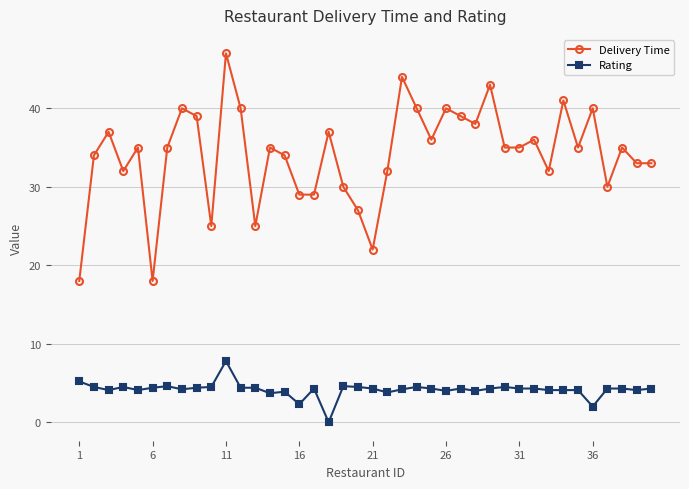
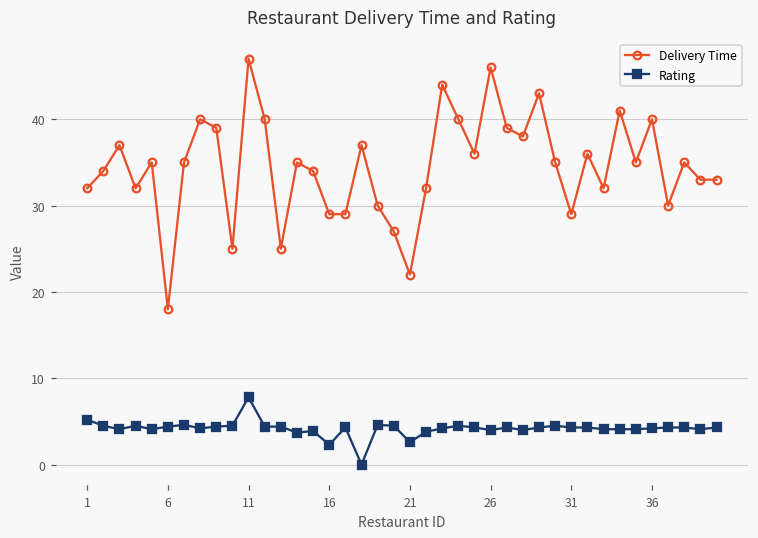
  {
    "Delivery Time": {
-     "1": 18,
+     "1": 32,
      "6": 18,
      "11": 47,
      "16": 29,
      "21": 22,
-     "26": 40,
-     "31": 35,
+     "26": 46,
+     "31": 29,
      "36": 40
    },
    "Rating": {
      "1": 5,
      "6": 4,
      "11": 8,
      "16": 2,
-     "21": 4,
+     "21": 3,
      "26": 4,
      "31": 4,
-     "36": 2
+     "36": 4
    }
  }
